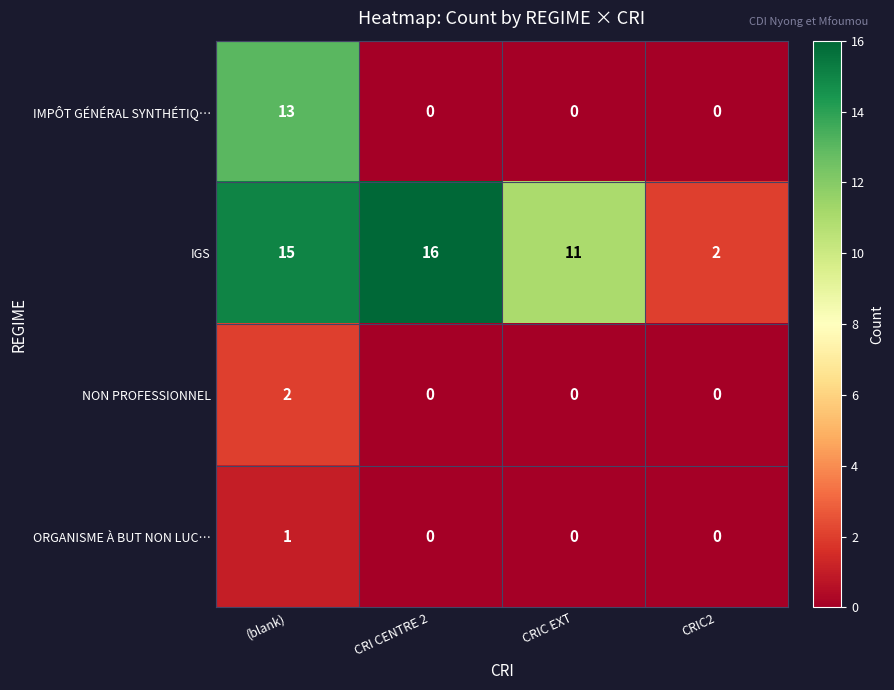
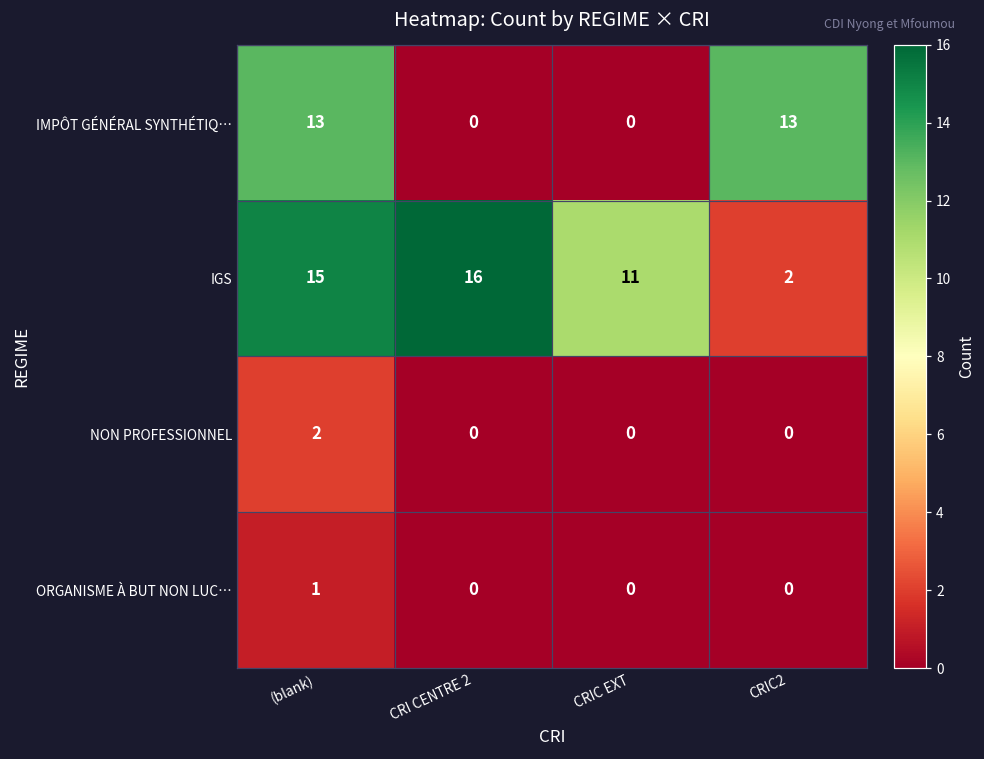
  {
    "IMPÔT GÉNÉRAL SYNTHÉTIQ…": {
      "(blank)": 13,
      "CRI CENTRE 2": 0,
      "CRIC EXT": 0,
-     "CRIC2": 0
+     "CRIC2": 13
    },
    "IGS": {
      "(blank)": 15,
      "CRI CENTRE 2": 16,
      "CRIC EXT": 11,
      "CRIC2": 2
    },
    "NON PROFESSIONNEL": {
      "(blank)": 2,
      "CRI CENTRE 2": 0,
      "CRIC EXT": 0,
      "CRIC2": 0
    },
    "ORGANISME À BUT NON LUC…": {
      "(blank)": 1,
      "CRI CENTRE 2": 0,
      "CRIC EXT": 0,
      "CRIC2": 0
    }
  }
